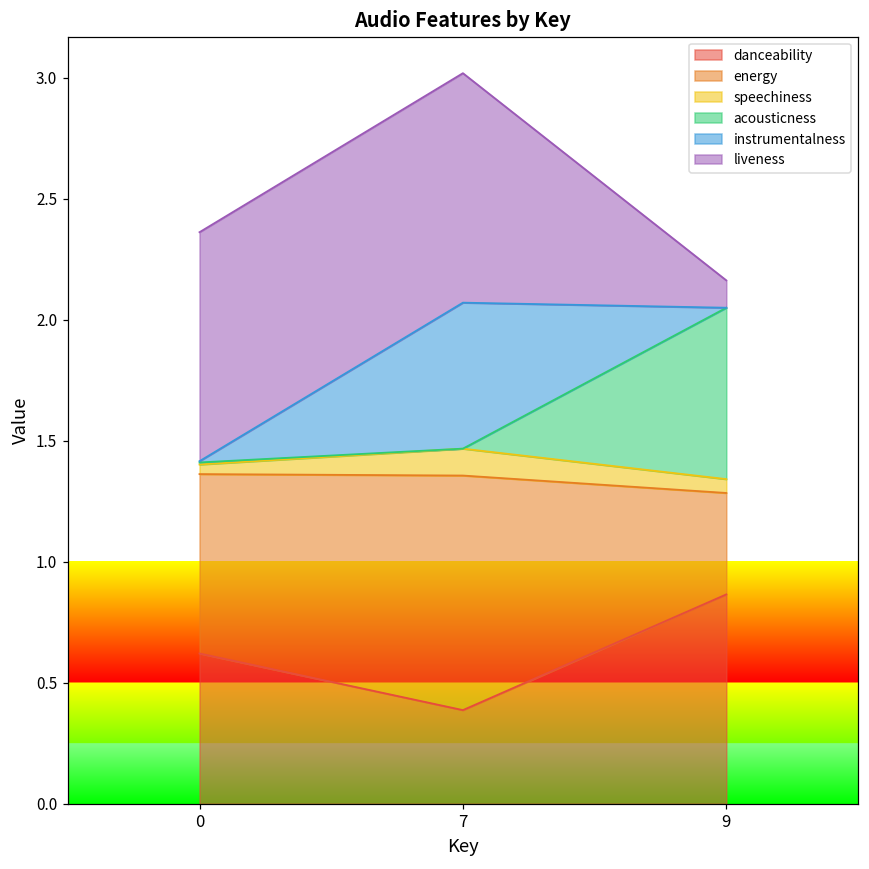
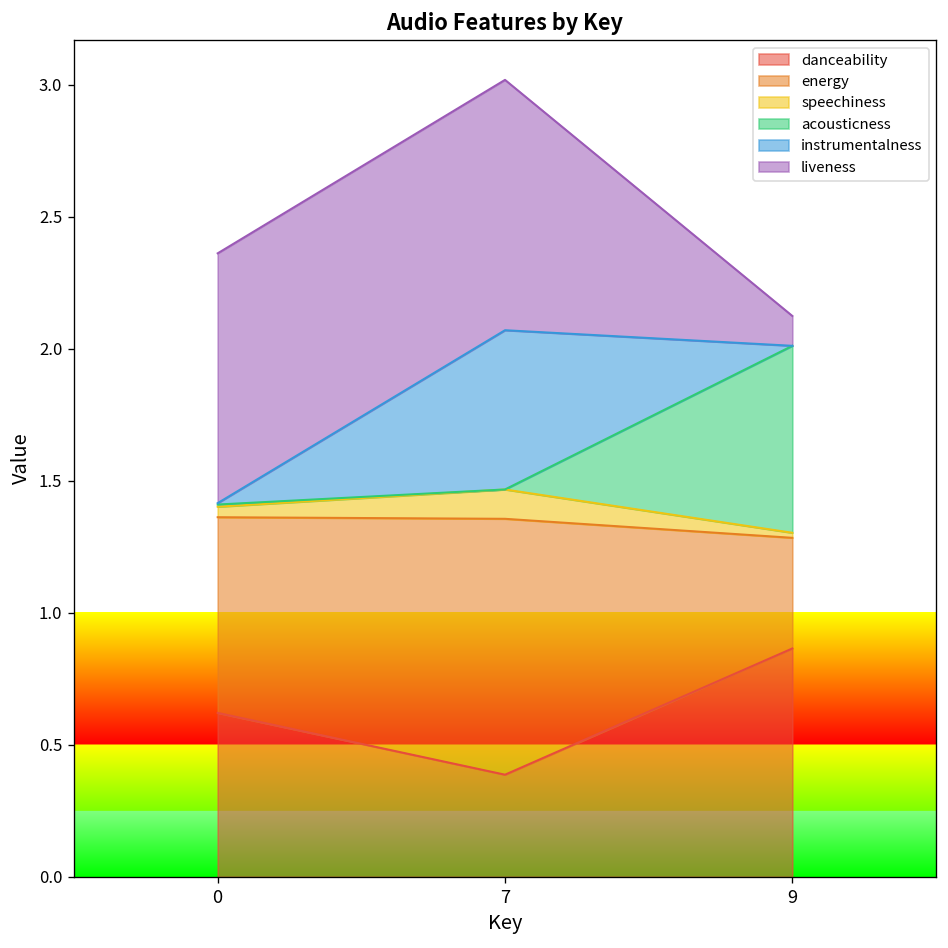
  {
    "speechiness": {
-     "9": 0.06
+     "9": 0.02
    },
    "instrumentalness": {
      "7": 0.60
    },
    "liveness": {
      "0": 0.95,
      "7": 0.95,
      "9": 0.11
    }
  }
